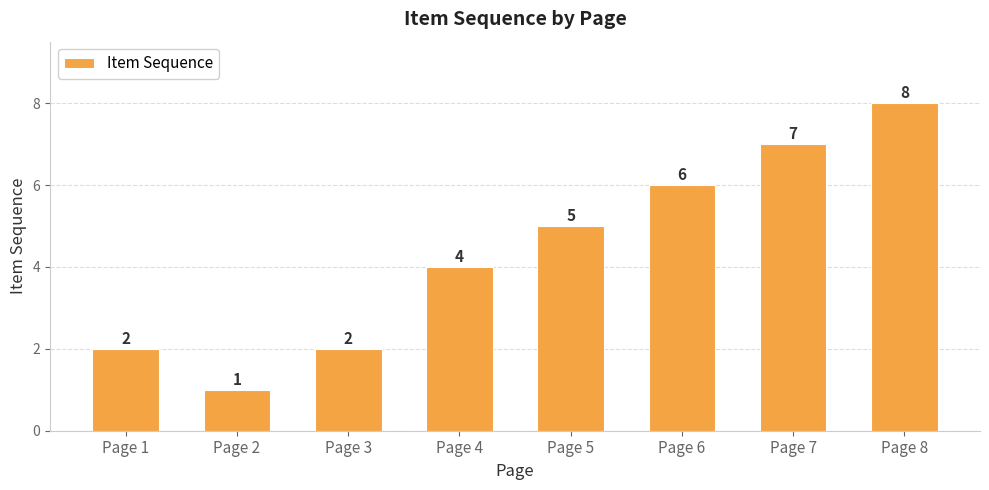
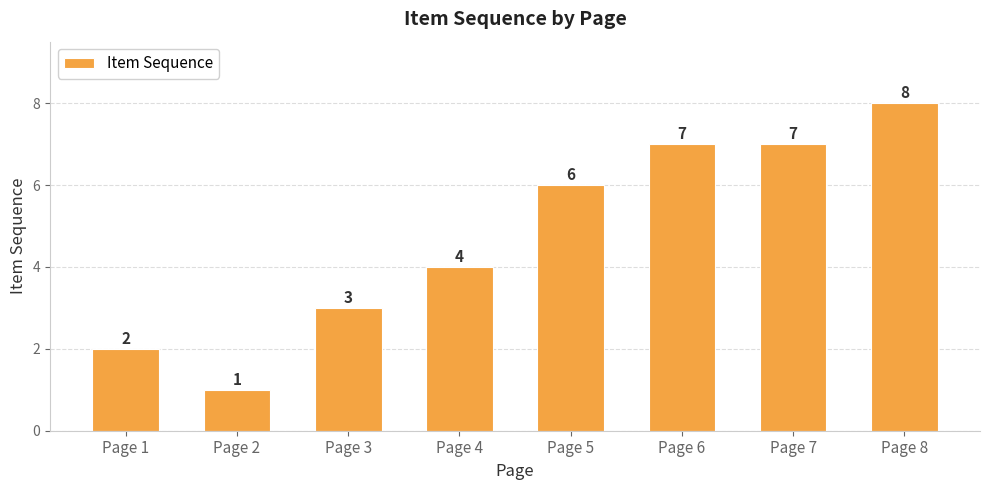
  {
    "Page 1": 2,
    "Page 2": 1,
-   "Page 3": 2,
+   "Page 3": 3,
    "Page 4": 4,
-   "Page 5": 5,
-   "Page 6": 6,
+   "Page 5": 6,
+   "Page 6": 7,
    "Page 7": 7,
    "Page 8": 8
  }
